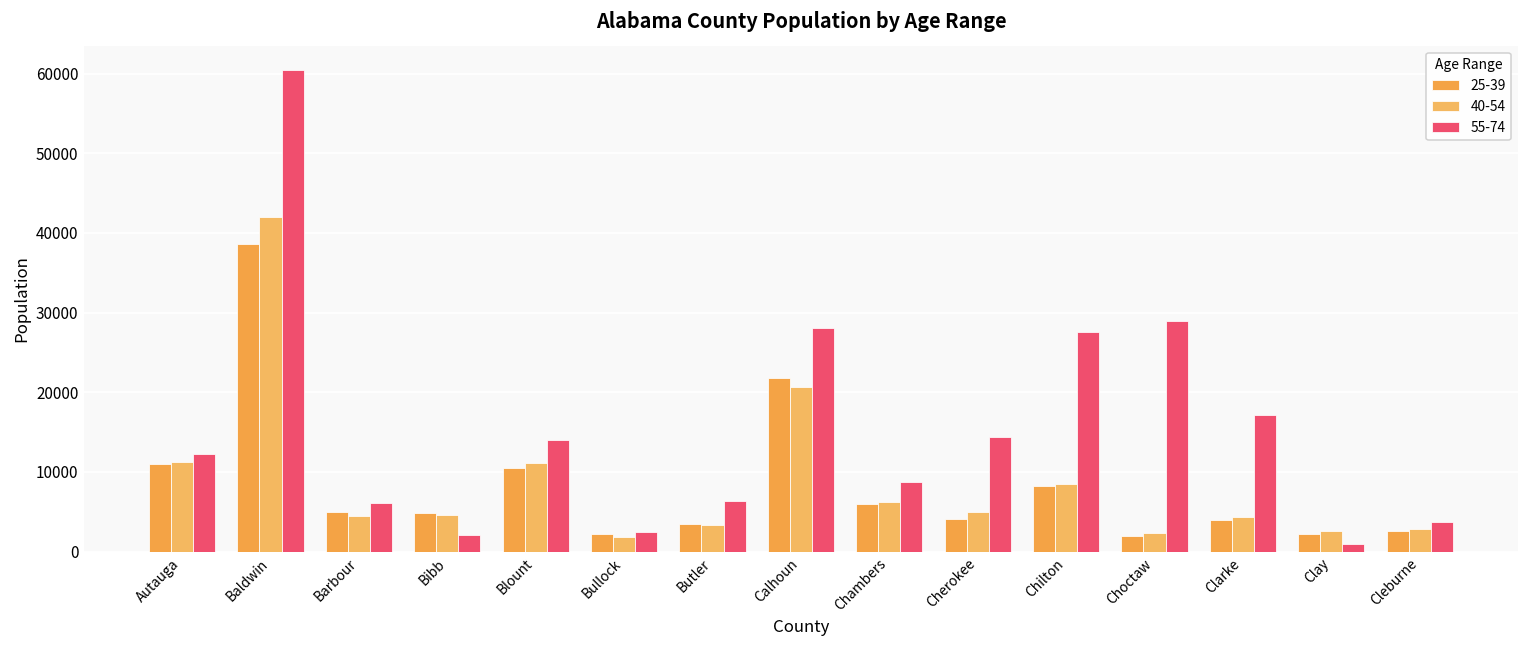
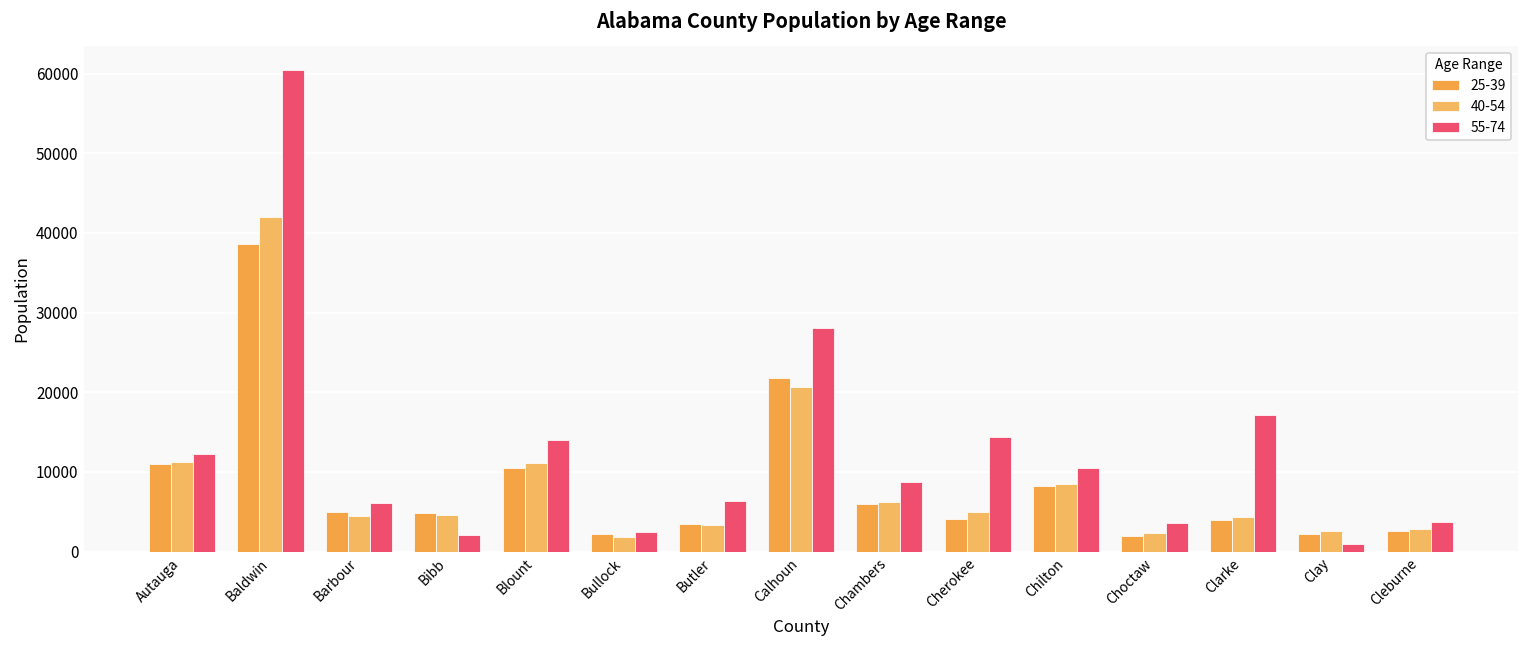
  {
    "55-74": {
      "Autauga": 12000,
      "Baldwin": 60000,
      "Barbour": 6000,
      "Bibb": 2000,
      "Blount": 14000,
      "Bullock": 2000,
      "Butler": 6000,
      "Calhoun": 28000,
      "Chambers": 9000,
      "Cherokee": 14000,
-     "Chilton": 28000,
-     "Choctaw": 29000,
+     "Chilton": 10000,
+     "Choctaw": 4000,
      "Clarke": 17000,
      "Clay": 1000,
      "Cleburne": 4000
    }
  }
